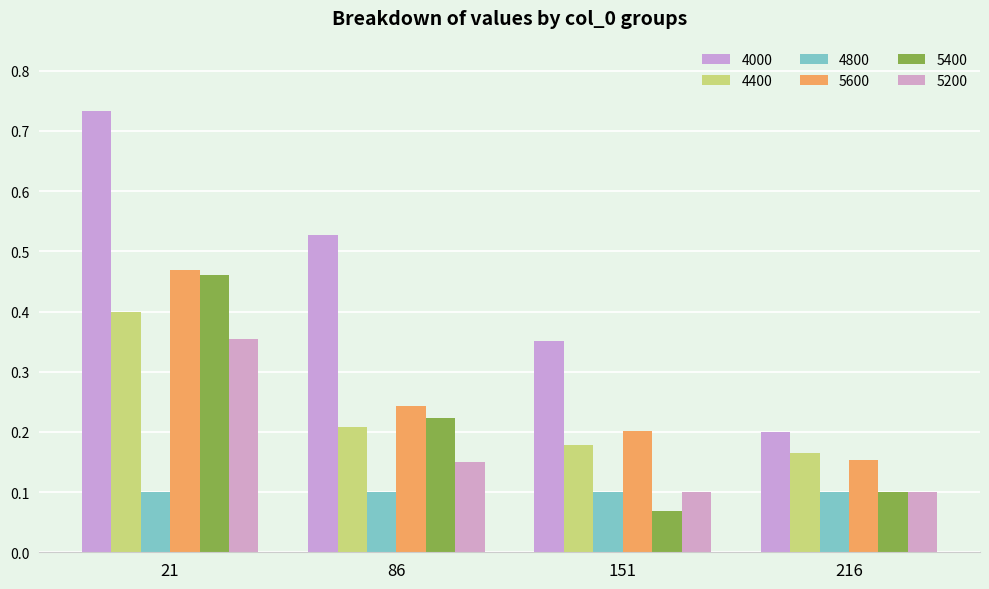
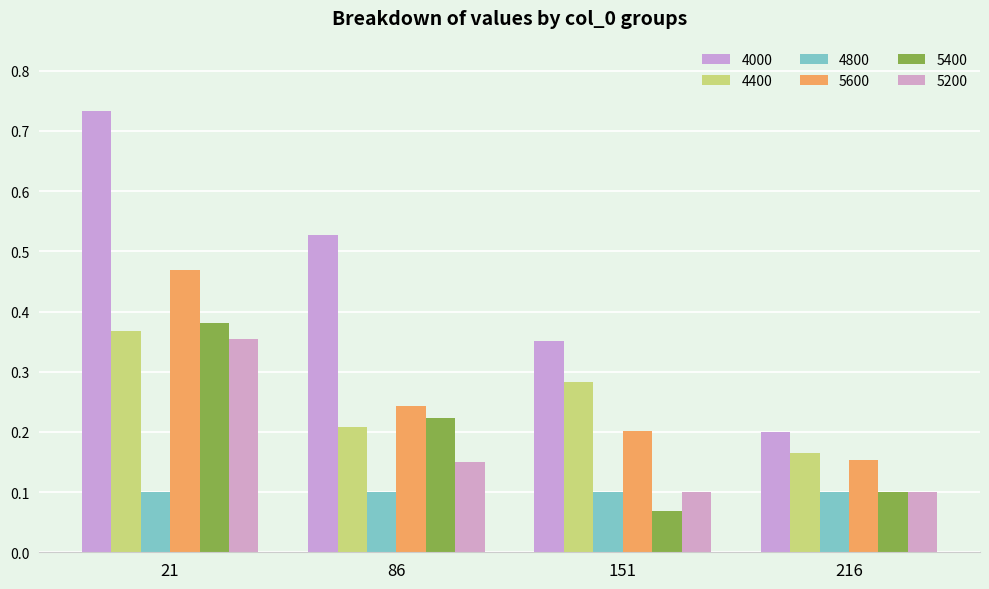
  {
    "4400": {
-     "21": 0.40,
+     "21": 0.37,
      "86": 0.21,
-     "151": 0.18,
+     "151": 0.28,
      "216": 0.17
    },
    "4800": {
      "21": 0.10,
      "86": 0.10,
      "151": 0.10,
      "216": 0.10
    },
    "5600": {
      "21": 0.47,
      "86": 0.24,
      "151": 0.20,
      "216": 0.15
    },
    "5400": {
-     "21": 0.46,
+     "21": 0.38,
      "86": 0.22,
      "151": 0.07,
      "216": 0.10
    }
  }
